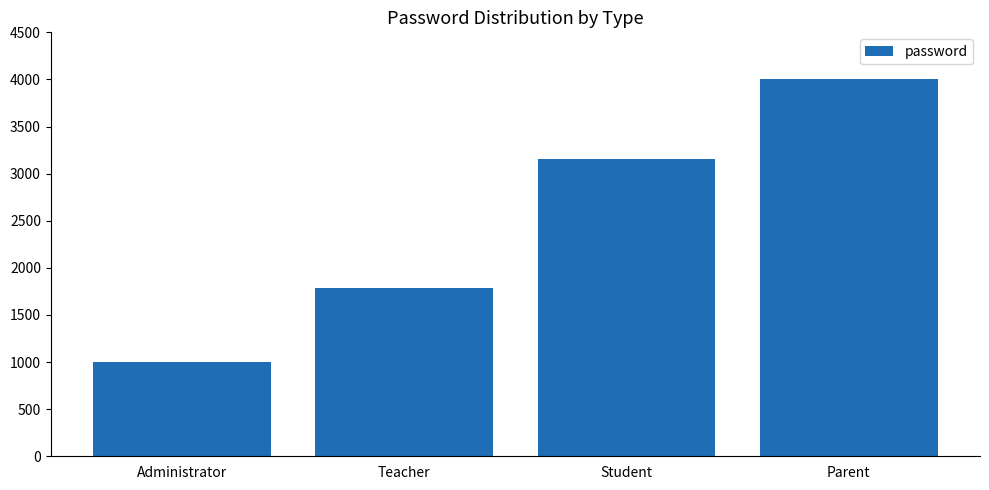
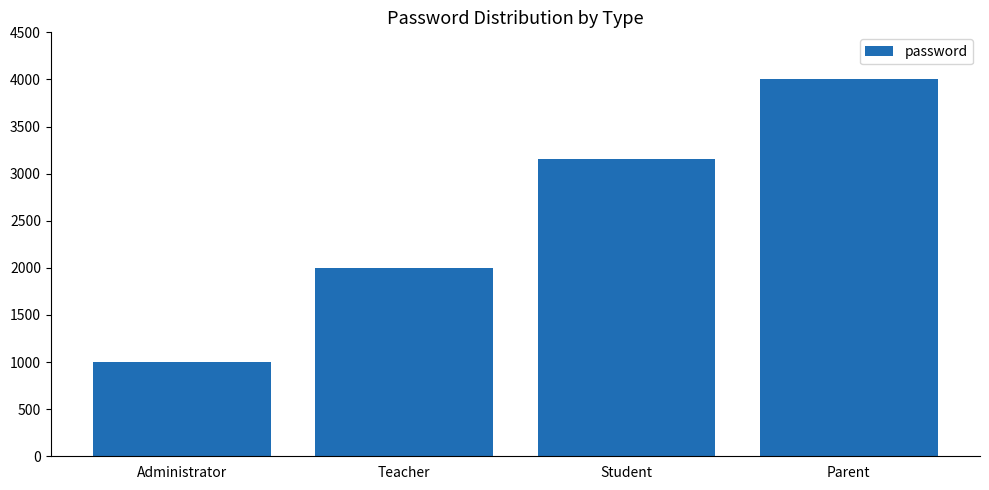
  {
    "Administrator": 1000,
-   "Teacher": 1800,
+   "Teacher": 2000,
    "Student": 3200,
    "Parent": 4000
  }
